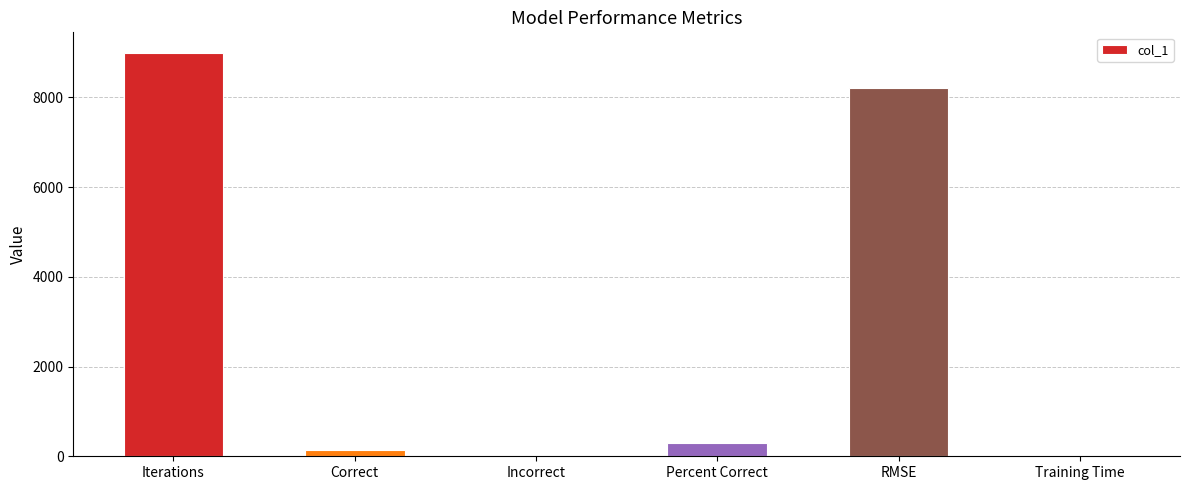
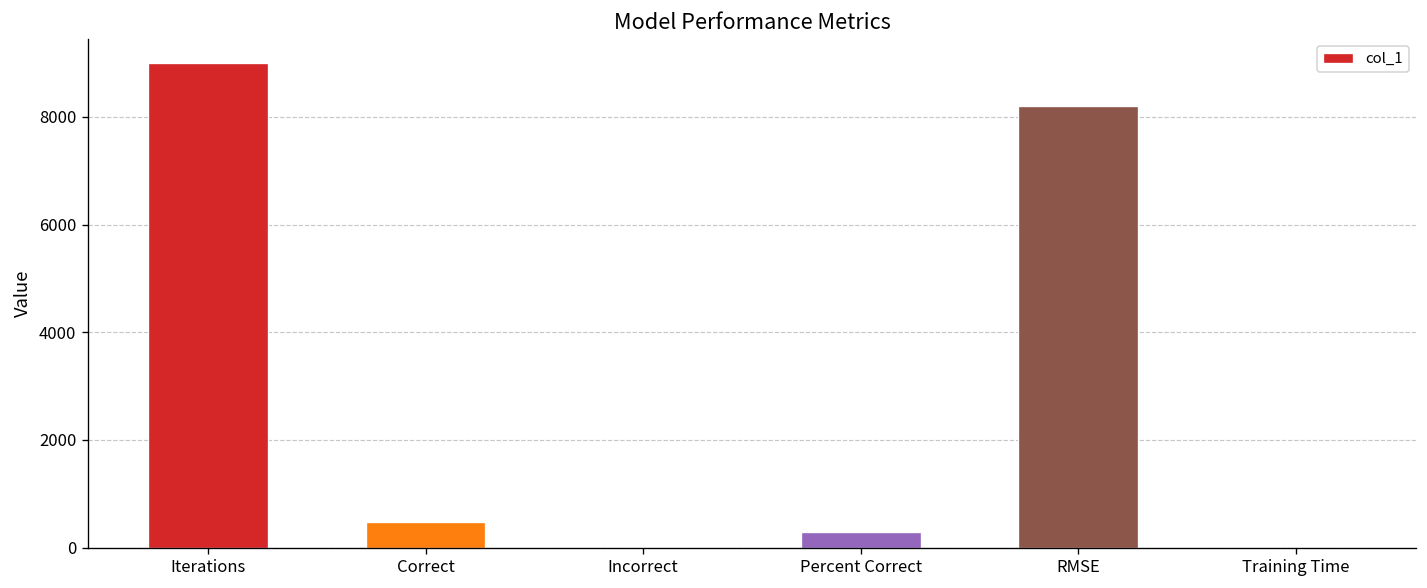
  {
    "Iterations": 9000,
-   "Correct": 100,
+   "Correct": 500,
    "Incorrect": 0,
    "Percent Correct": 300,
    "RMSE": 8200
  }
